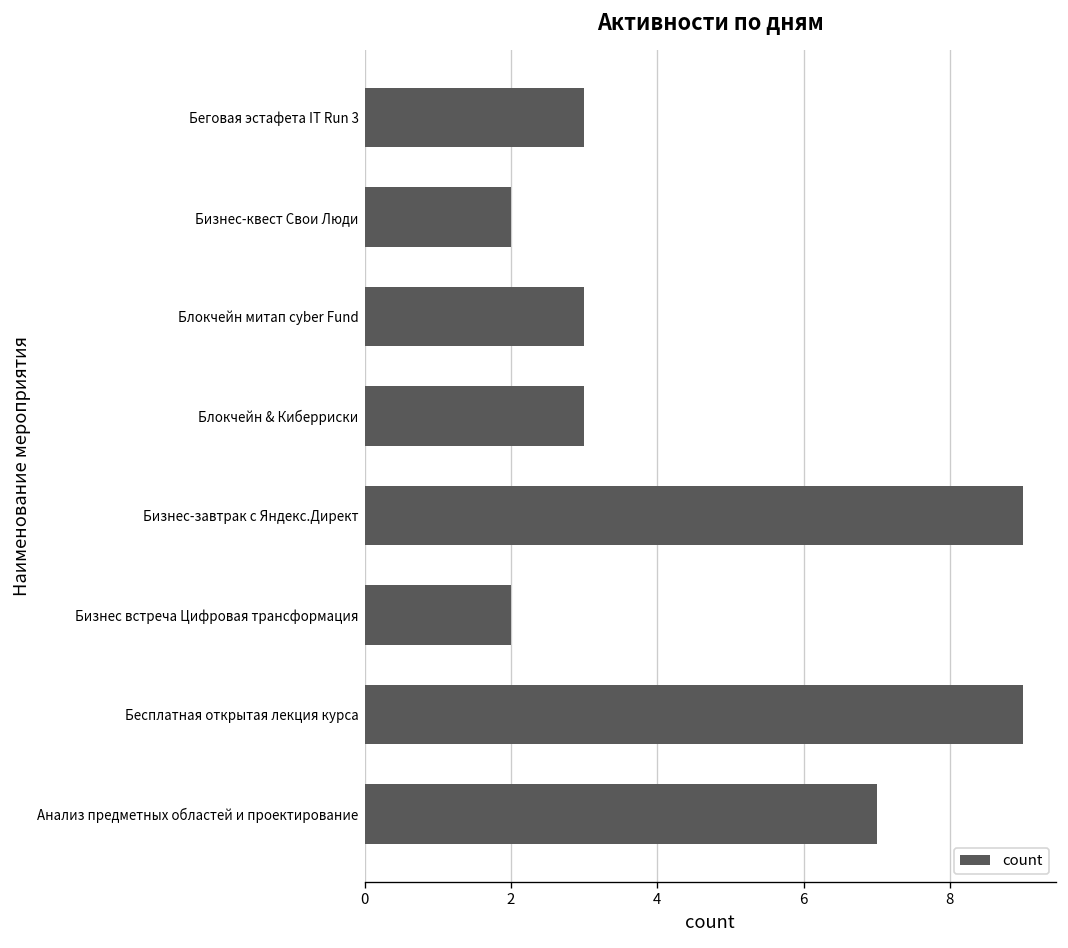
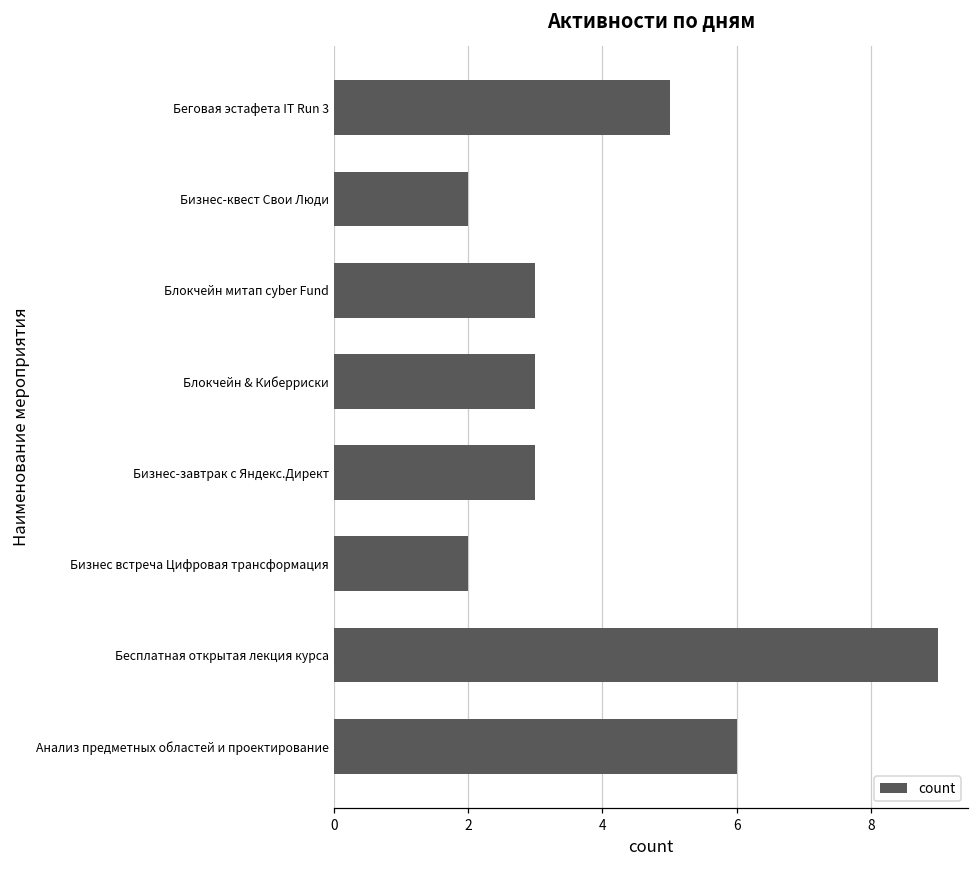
  {
-   "Беговая эстафета IT Run 3": 3,
+   "Беговая эстафета IT Run 3": 5,
    "Бизнес-квест Свои Люди": 2,
    "Блокчейн митап cyber Fund": 3,
    "Блокчейн & Киберриски": 3,
-   "Бизнес-завтрак с Яндекс.Директ": 9,
+   "Бизнес-завтрак с Яндекс.Директ": 3,
    "Бизнес встреча Цифровая трансформация": 2,
    "Бесплатная открытая лекция курса": 9,
-   "Анализ предметных областей и проектирование": 7
+   "Анализ предметных областей и проектирование": 6
  }
